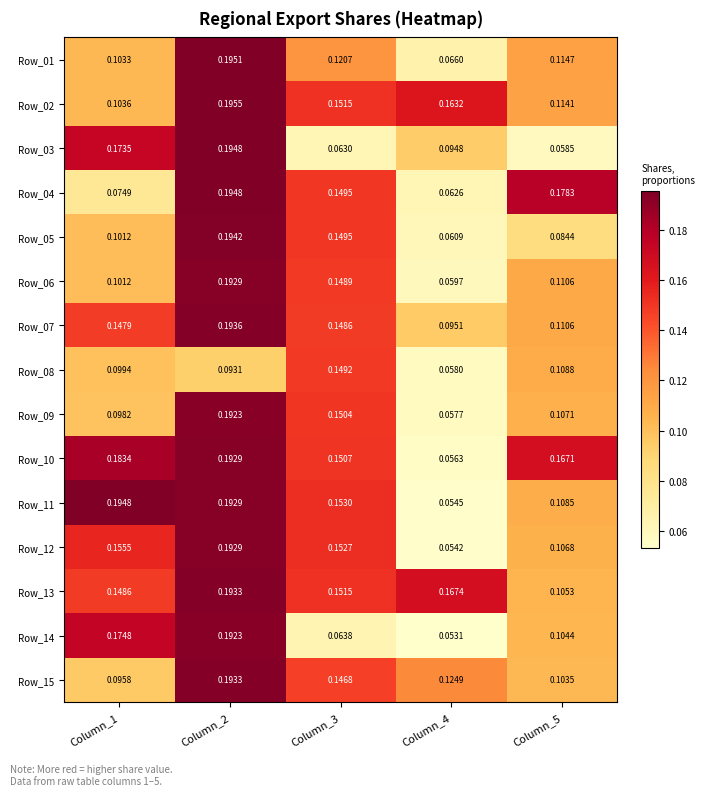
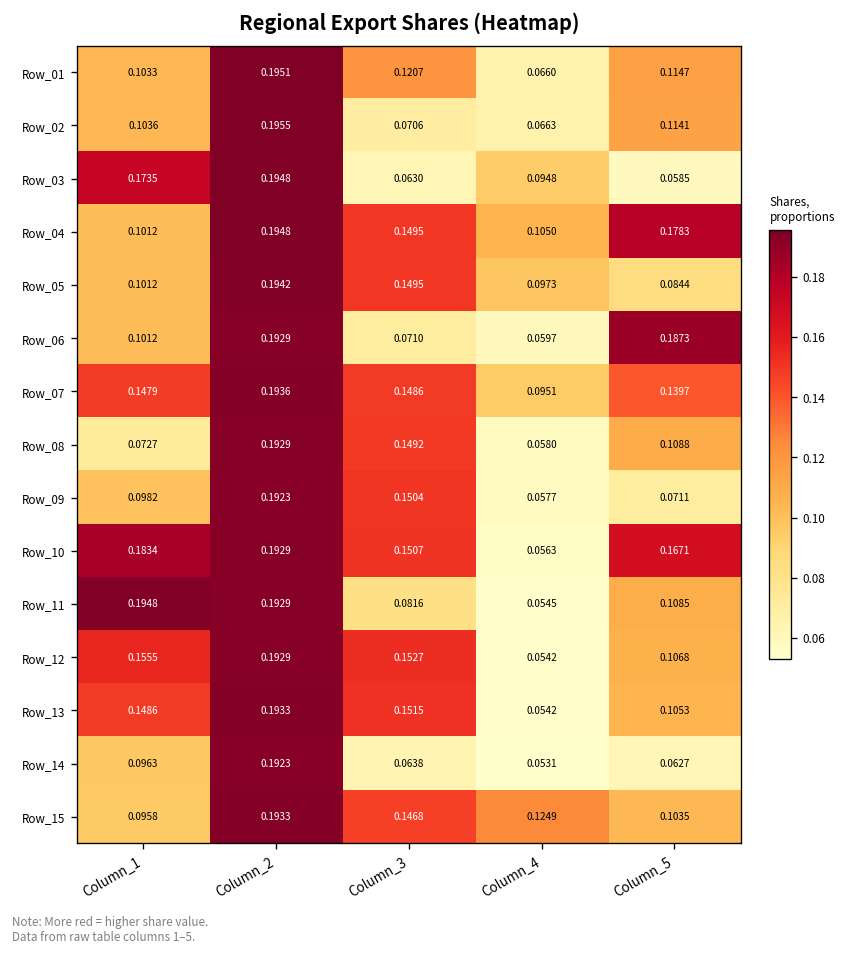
  {
    "Row_01": {
      "Column_1": 0.1033,
      "Column_2": 0.1951,
      "Column_3": 0.1207,
      "Column_4": 0.0660,
      "Column_5": 0.1147
    },
    "Row_02": {
      "Column_1": 0.1036,
      "Column_2": 0.1955,
-     "Column_3": 0.1515,
-     "Column_4": 0.1632,
+     "Column_3": 0.0706,
+     "Column_4": 0.0663,
      "Column_5": 0.1141
    },
    "Row_03": {
      "Column_1": 0.1735,
      "Column_2": 0.1948,
      "Column_3": 0.0630,
      "Column_4": 0.0948,
      "Column_5": 0.0585
    },
    "Row_04": {
-     "Column_1": 0.0749,
+     "Column_1": 0.1012,
      "Column_2": 0.1948,
      "Column_3": 0.1495,
-     "Column_4": 0.0626,
+     "Column_4": 0.1050,
      "Column_5": 0.1783
    },
    "Row_05": {
      "Column_1": 0.1012,
      "Column_2": 0.1942,
      "Column_3": 0.1495,
-     "Column_4": 0.0609,
+     "Column_4": 0.0973,
      "Column_5": 0.0844
    },
    "Row_06": {
      "Column_1": 0.1012,
      "Column_2": 0.1929,
-     "Column_3": 0.1489,
+     "Column_3": 0.0710,
      "Column_4": 0.0597,
-     "Column_5": 0.1106
+     "Column_5": 0.1873
    },
    "Row_07": {
      "Column_1": 0.1479,
      "Column_2": 0.1936,
      "Column_3": 0.1486,
      "Column_4": 0.0951,
-     "Column_5": 0.1106
+     "Column_5": 0.1397
    },
    "Row_08": {
-     "Column_1": 0.0994,
-     "Column_2": 0.0931,
+     "Column_1": 0.0727,
+     "Column_2": 0.1929,
      "Column_3": 0.1492,
      "Column_4": 0.0580,
      "Column_5": 0.1088
    },
    "Row_09": {
      "Column_1": 0.0982,
      "Column_2": 0.1923,
      "Column_3": 0.1504,
      "Column_4": 0.0577,
-     "Column_5": 0.1071
+     "Column_5": 0.0711
    },
    "Row_10": {
      "Column_1": 0.1834,
      "Column_2": 0.1929,
      "Column_3": 0.1507,
      "Column_4": 0.0563,
      "Column_5": 0.1671
    },
    "Row_11": {
      "Column_1": 0.1948,
      "Column_2": 0.1929,
-     "Column_3": 0.1530,
+     "Column_3": 0.0816,
      "Column_4": 0.0545,
      "Column_5": 0.1085
    },
    "Row_12": {
      "Column_1": 0.1555,
      "Column_2": 0.1929,
      "Column_3": 0.1527,
      "Column_4": 0.0542,
      "Column_5": 0.1068
    },
    "Row_13": {
      "Column_1": 0.1486,
      "Column_2": 0.1933,
      "Column_3": 0.1515,
-     "Column_4": 0.1674,
+     "Column_4": 0.0542,
      "Column_5": 0.1053
    },
    "Row_14": {
-     "Column_1": 0.1748,
+     "Column_1": 0.0963,
      "Column_2": 0.1923,
      "Column_3": 0.0638,
      "Column_4": 0.0531,
-     "Column_5": 0.1044
+     "Column_5": 0.0627
    },
    "Row_15": {
      "Column_1": 0.0958,
      "Column_2": 0.1933,
      "Column_3": 0.1468,
      "Column_4": 0.1249,
      "Column_5": 0.1035
    }
  }
